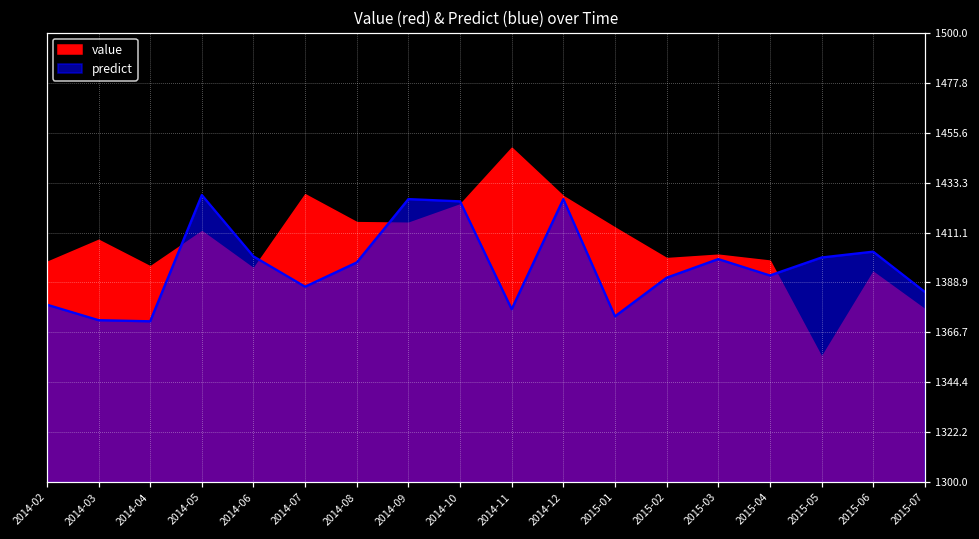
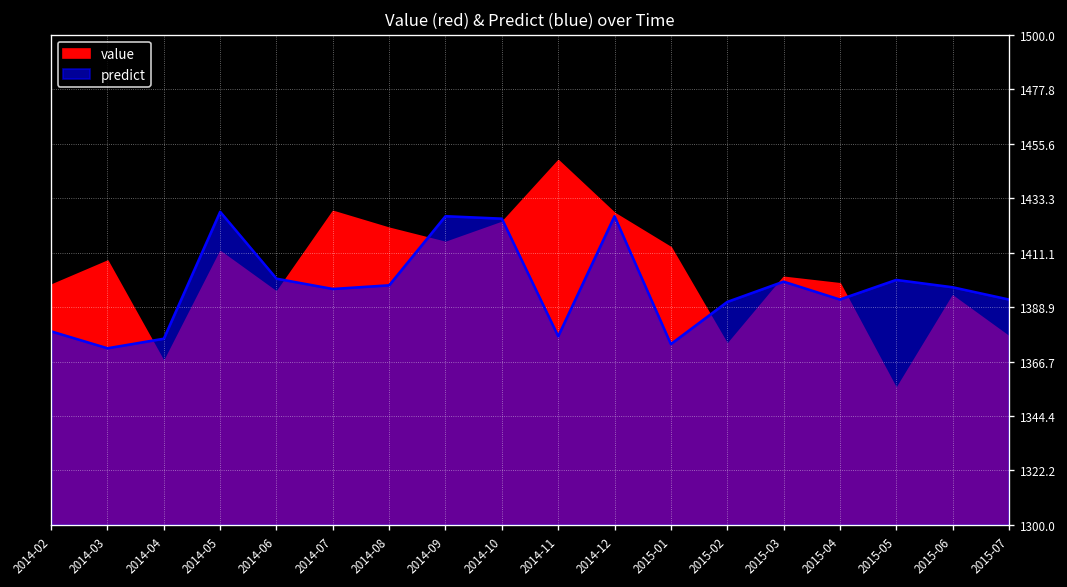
  {
    "predict": {
      "2014-02": 1379,
      "2014-03": 1372,
-     "2014-04": 1372,
+     "2014-04": 1376,
      "2014-05": 1428,
      "2014-06": 1401,
-     "2014-07": 1387,
+     "2014-07": 1396,
      "2014-08": 1398,
      "2014-09": 1426,
      "2014-10": 1425,
      "2014-11": 1377,
      "2014-12": 1426,
      "2015-01": 1374,
      "2015-02": 1391,
      "2015-03": 1399,
      "2015-04": 1392,
      "2015-05": 1400,
-     "2015-06": 1403,
-     "2015-07": 1385
+     "2015-06": 1397,
+     "2015-07": 1392
    },
    "value": {
      "2014-02": 1398,
      "2014-03": 1408,
-     "2014-04": 1396,
+     "2014-04": 1367,
      "2014-05": 1412,
      "2014-06": 1395,
      "2014-07": 1428,
-     "2014-08": 1416,
+     "2014-08": 1421,
      "2014-09": 1415,
      "2014-10": 1424,
      "2014-11": 1449,
      "2014-12": 1427,
      "2015-01": 1413,
-     "2015-02": 1400,
+     "2015-02": 1374,
      "2015-03": 1401,
      "2015-04": 1399,
      "2015-05": 1356,
      "2015-06": 1394,
      "2015-07": 1377
    }
  }
